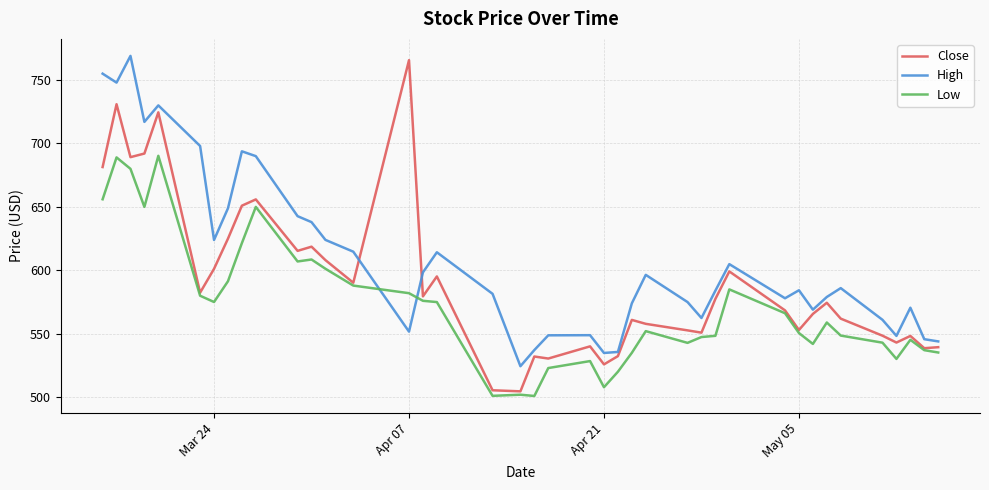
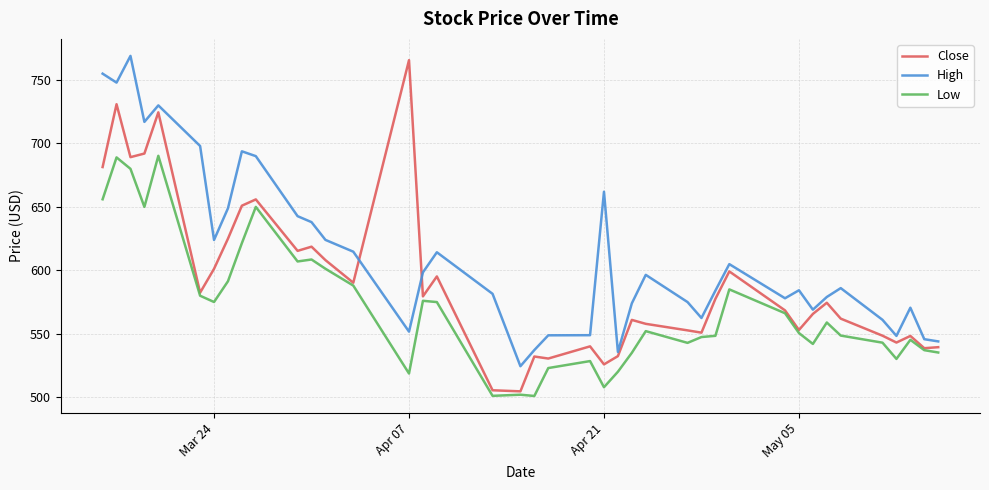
  {
    "Close": {
      "Mar 24": 601,
      "Apr 07": 766,
      "Apr 21": 526,
      "May 05": 553
    },
    "High": {
      "Mar 24": 624,
      "Apr 07": 552,
-     "Apr 21": 535,
+     "Apr 21": 662,
      "May 05": 584
    },
    "Low": {
      "Mar 24": 575,
-     "Apr 07": 582,
+     "Apr 07": 519,
      "Apr 21": 508,
      "May 05": 551
    }
  }
